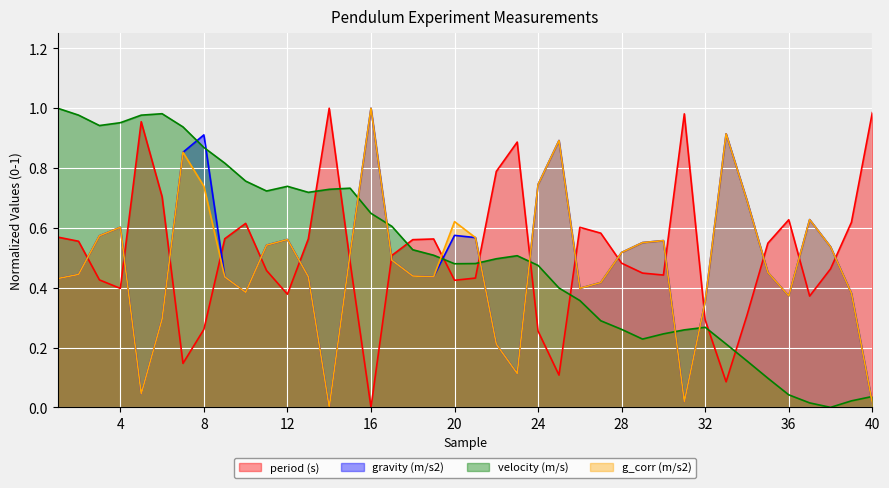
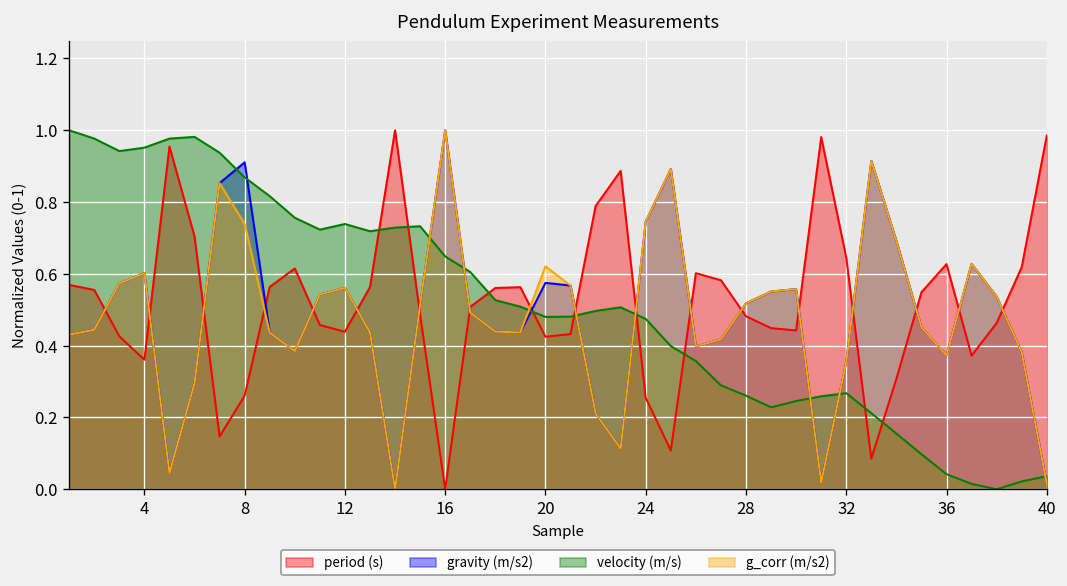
  {
    "period (s)": {
-     "4": 0.40,
+     "4": 0.36,
      "8": 0.26,
-     "12": 0.38,
+     "12": 0.44,
      "16": 0.00,
      "20": 0.42,
      "24": 0.25,
      "28": 0.48,
-     "32": 0.29,
+     "32": 0.65,
      "36": 0.63,
      "40": 0.99
    },
    "gravity (m/s2)": {
      "8": 0.91,
      "20": 0.57
    },
    "velocity (m/s)": {
      "4": 0.95,
      "8": 0.87,
      "12": 0.74,
      "16": 0.65,
      "20": 0.48,
      "24": 0.47,
      "28": 0.26,
      "32": 0.27,
      "36": 0.04,
      "40": 0.04
    },
    "g_corr (m/s2)": {
      "8": 0.74,
      "20": 0.62
    }
  }
